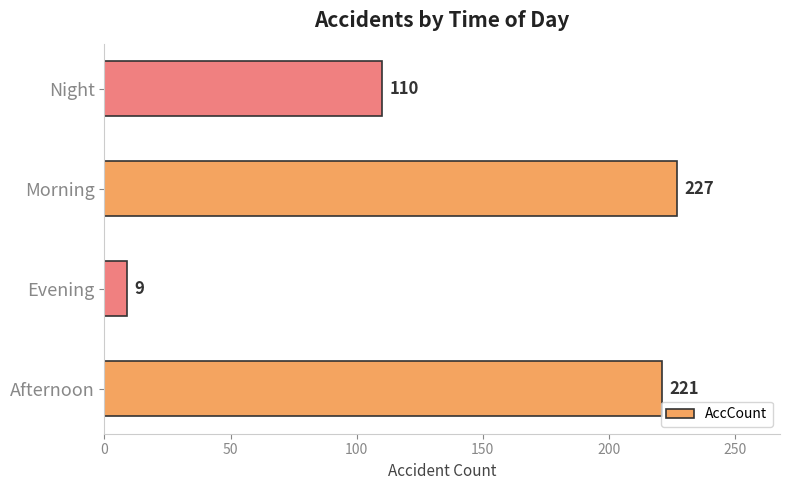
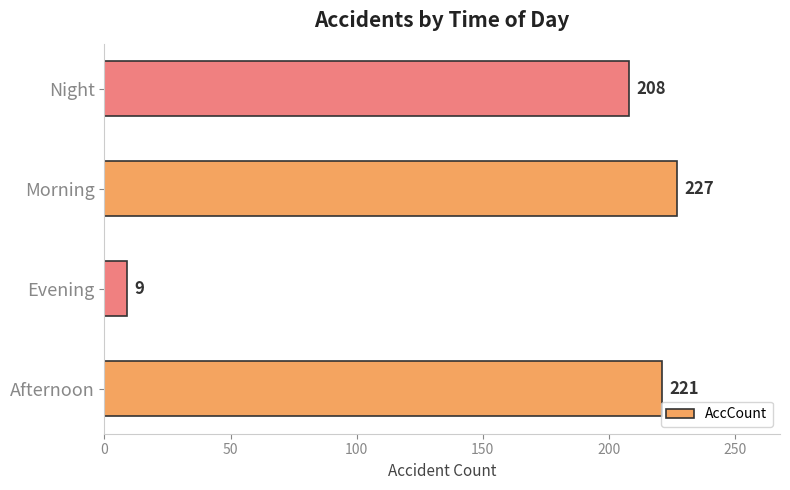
  {
-   "Night": 110,
+   "Night": 208,
    "Morning": 227,
    "Evening": 9,
    "Afternoon": 221
  }
